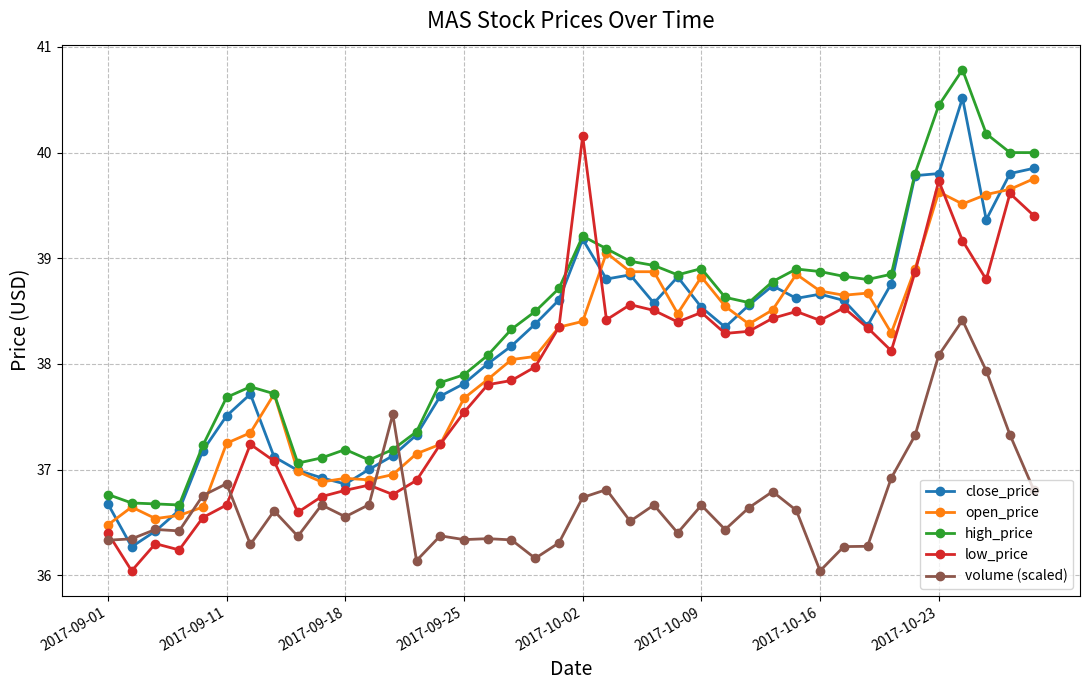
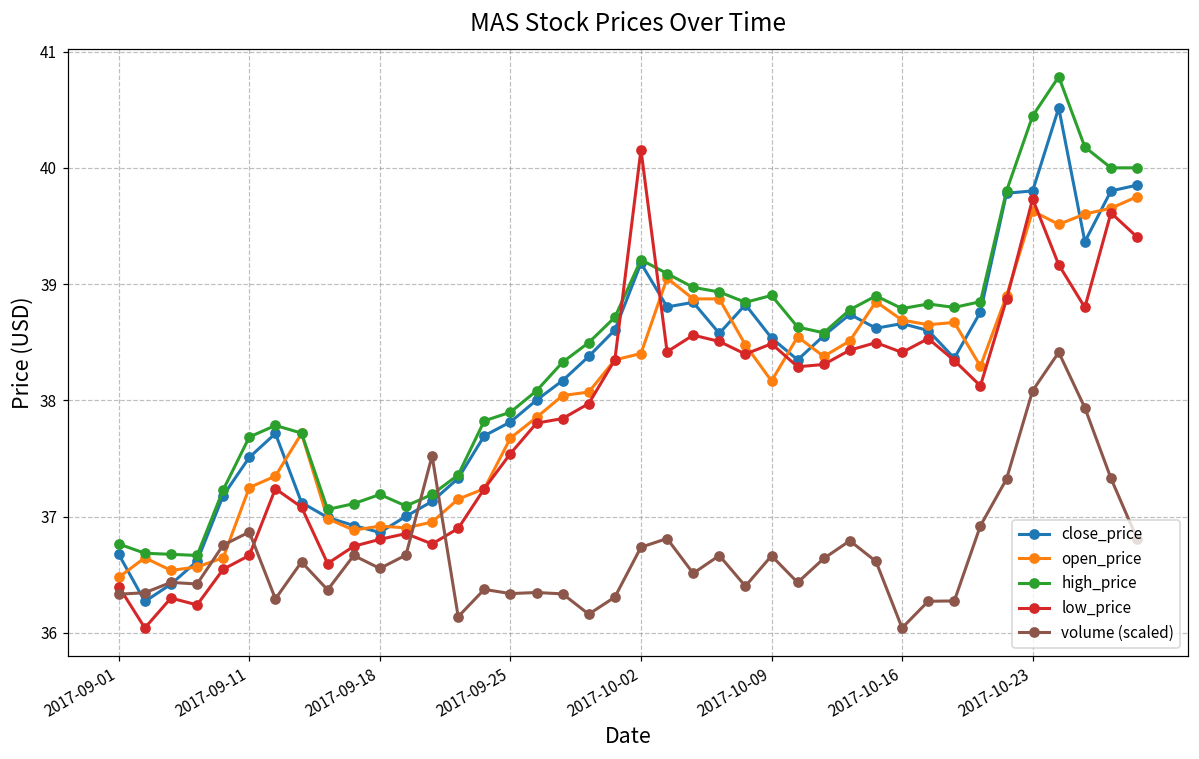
  {
    "close_price": {
      "2017-09-01": 36.68,
      "2017-09-11": 37.51,
      "2017-09-18": 36.86,
      "2017-09-25": 37.81,
      "2017-10-02": 39.18,
      "2017-10-09": 38.54,
      "2017-10-16": 38.66,
      "2017-10-23": 39.80
    },
    "open_price": {
      "2017-09-01": 36.48,
      "2017-09-11": 37.25,
      "2017-09-18": 36.92,
      "2017-09-25": 37.68,
      "2017-10-02": 38.40,
-     "2017-10-09": 38.82,
+     "2017-10-09": 38.17,
      "2017-10-16": 38.69,
      "2017-10-23": 39.63
    },
    "high_price": {
      "2017-09-01": 36.76,
      "2017-09-11": 37.68,
      "2017-09-18": 37.19,
      "2017-09-25": 37.90,
      "2017-10-02": 39.21,
      "2017-10-09": 38.90,
-     "2017-10-16": 38.87,
+     "2017-10-16": 38.79,
      "2017-10-23": 40.45
    },
    "low_price": {
      "2017-09-01": 36.40,
      "2017-09-11": 36.67,
      "2017-09-18": 36.80,
      "2017-09-25": 37.54,
      "2017-10-02": 40.16,
      "2017-10-09": 38.49,
      "2017-10-16": 38.41,
      "2017-10-23": 39.73
    },
    "volume (scaled)": {
      "2017-09-01": 36.33,
      "2017-09-11": 36.87,
      "2017-09-18": 36.55,
      "2017-09-25": 36.34,
      "2017-10-02": 36.74,
      "2017-10-09": 36.66,
      "2017-10-16": 36.04,
      "2017-10-23": 38.08
    }
  }
